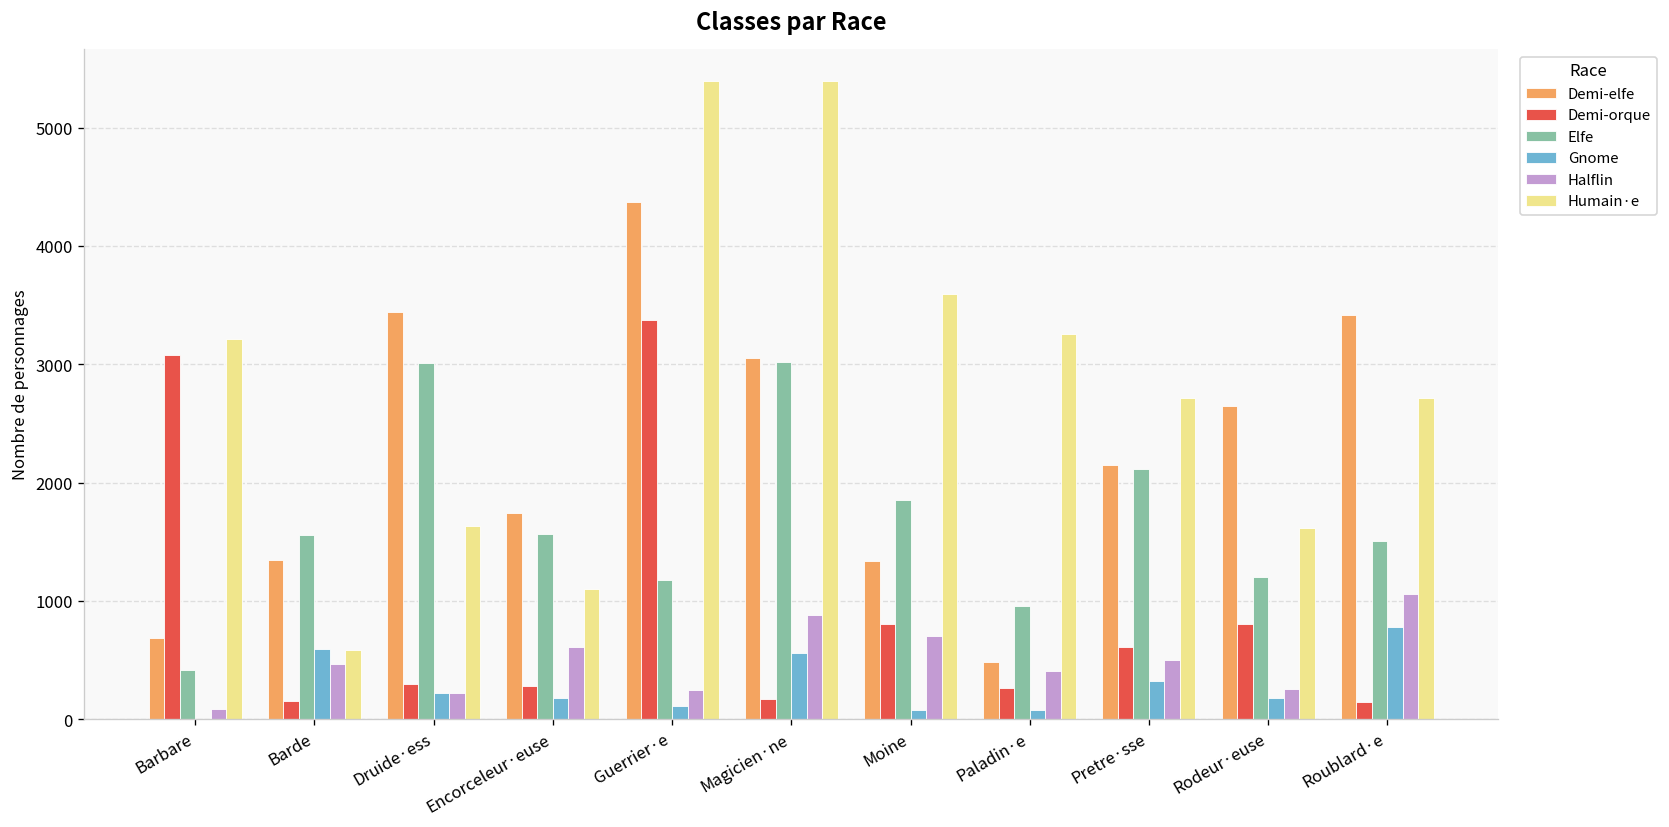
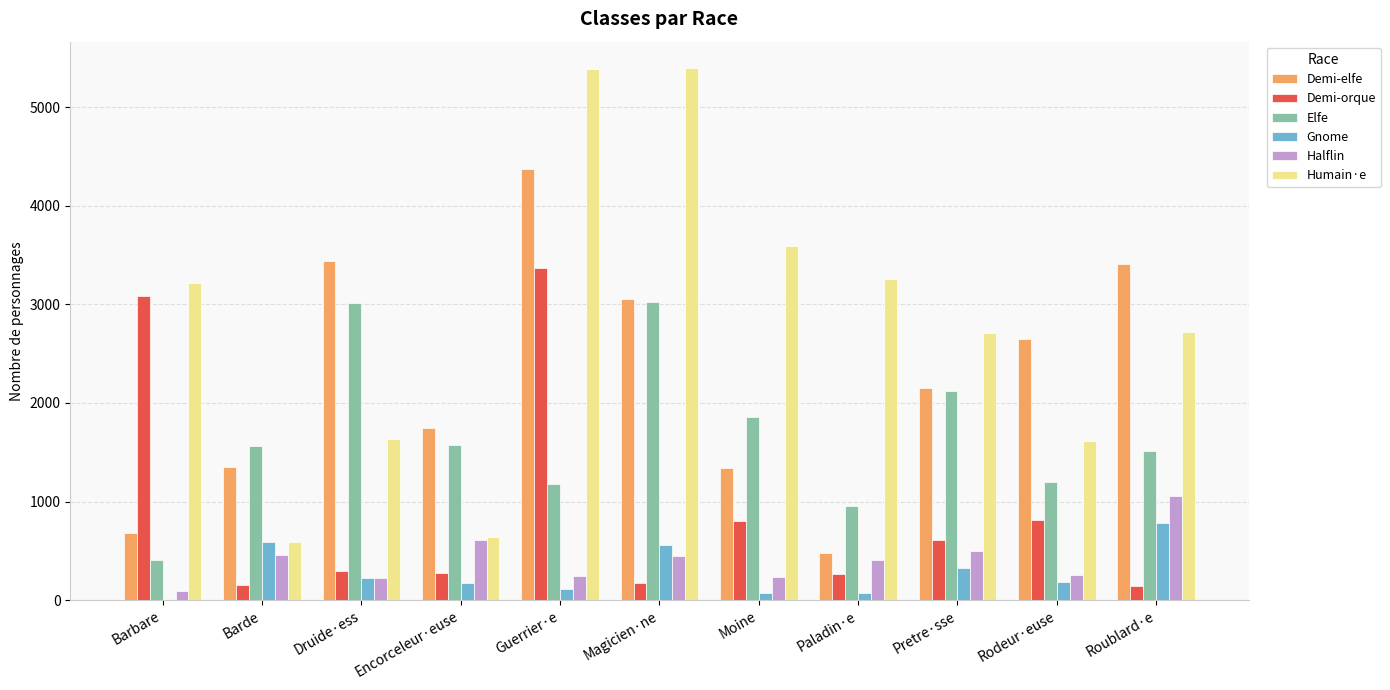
  {
    "Demi-elfe": {
      "Barbare": 700,
      "Barde": 1300,
      "Druide·ess": 3400,
      "Encorceleur·euse": 1700,
      "Guerrier·e": 4400,
      "Magicien·ne": 3100,
      "Moine": 1300,
      "Paladin·e": 500,
      "Pretre·sse": 2200,
      "Rodeur·euse": 2700,
      "Roublard·e": 3400
    },
    "Demi-orque": {
      "Barbare": 3100,
      "Barde": 200,
      "Druide·ess": 300,
      "Encorceleur·euse": 300,
      "Guerrier·e": 3400,
      "Magicien·ne": 200,
      "Moine": 800,
      "Paladin·e": 300,
      "Pretre·sse": 600,
      "Rodeur·euse": 800,
      "Roublard·e": 100
    },
    "Halflin": {
      "Barbare": 100,
      "Barde": 500,
      "Druide·ess": 200,
      "Encorceleur·euse": 600,
      "Guerrier·e": 200,
-     "Magicien·ne": 900,
-     "Moine": 700,
+     "Magicien·ne": 500,
+     "Moine": 200,
      "Paladin·e": 400,
      "Pretre·sse": 500,
      "Rodeur·euse": 300,
      "Roublard·e": 1100
    },
    "Humain·e": {
      "Barbare": 3200,
      "Barde": 600,
      "Druide·ess": 1600,
-     "Encorceleur·euse": 1100,
+     "Encorceleur·euse": 600,
      "Guerrier·e": 5400,
      "Magicien·ne": 5400,
      "Moine": 3600,
      "Paladin·e": 3300,
      "Pretre·sse": 2700,
      "Rodeur·euse": 1600,
      "Roublard·e": 2700
    }
  }
